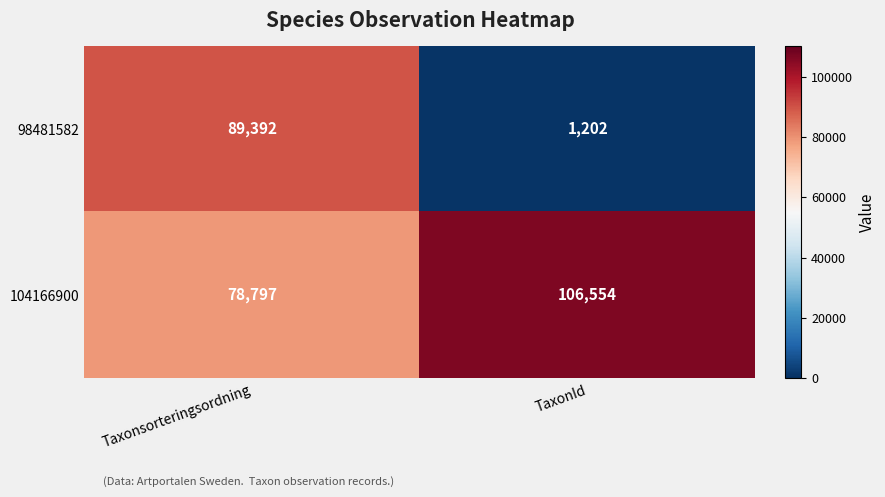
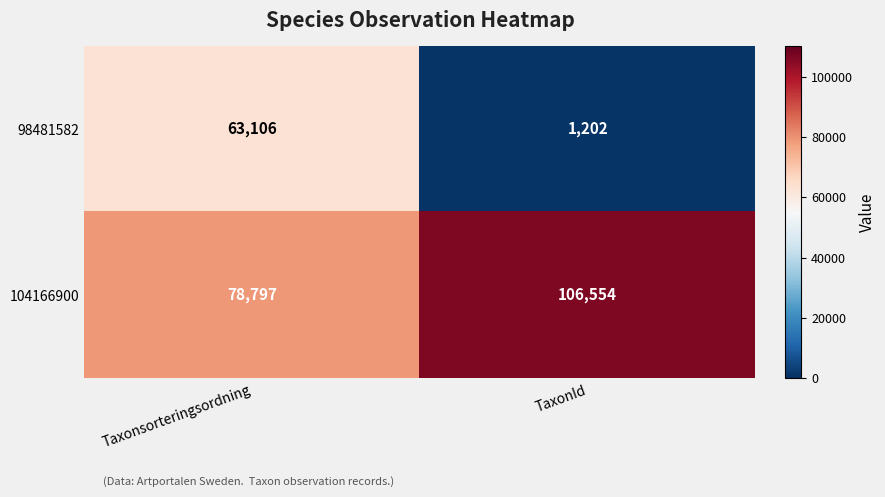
  {
    "98481582": {
-     "Taxonsorteringsordning": "89,392",
+     "Taxonsorteringsordning": "63,106",
      "TaxonId": "1,202"
    },
    "104166900": {
      "Taxonsorteringsordning": "78,797",
      "TaxonId": "106,554"
    }
  }
